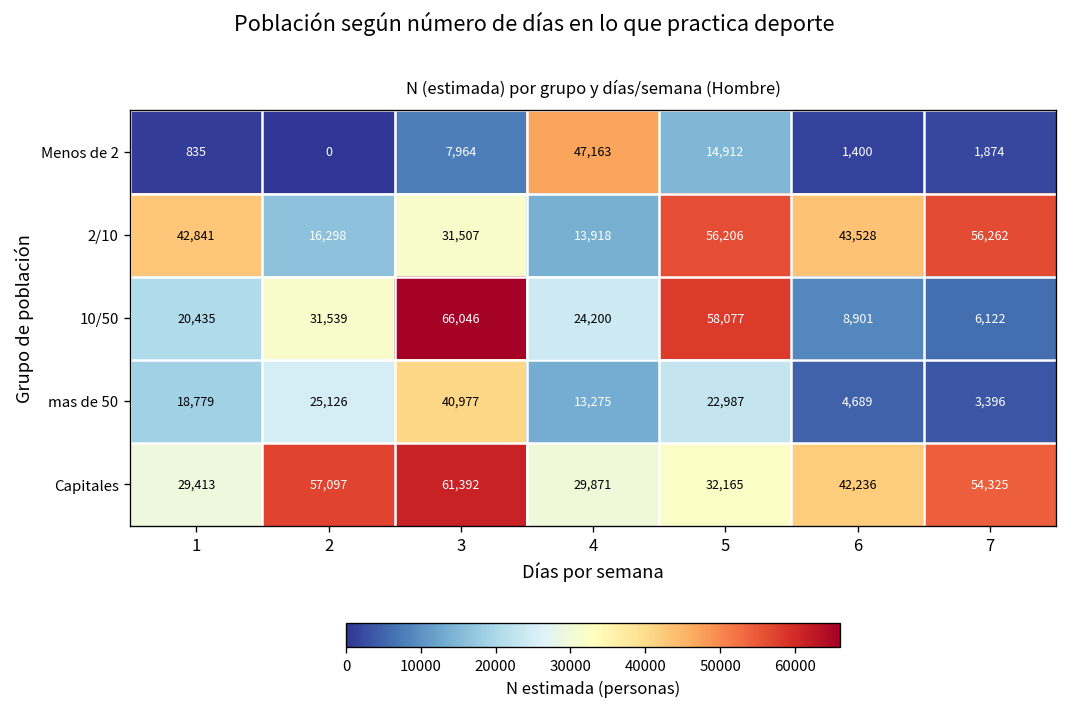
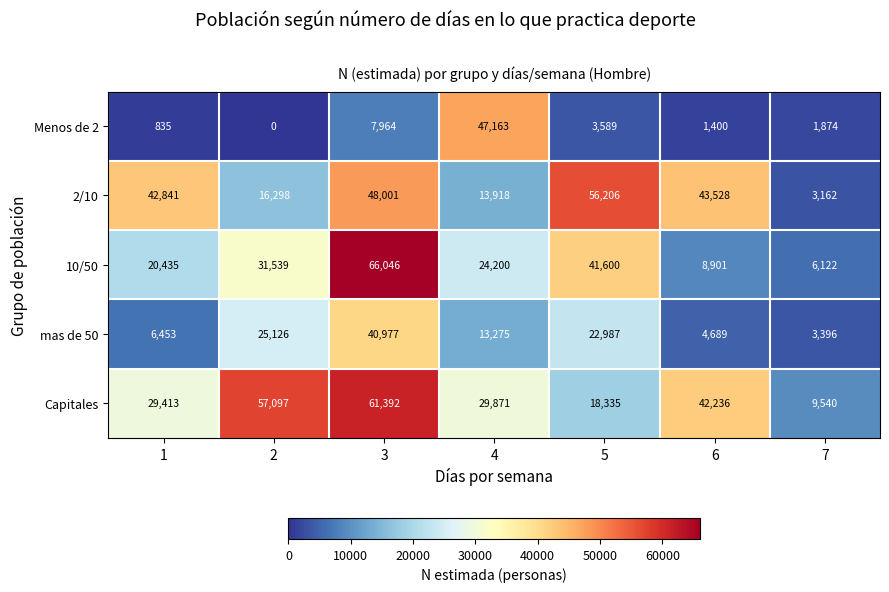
  {
    "Menos de 2": {
      "1": "835",
      "2": "0",
      "3": "7,964",
      "4": "47,163",
-     "5": "14,912",
+     "5": "3,589",
      "6": "1,400",
      "7": "1,874"
    },
    "2/10": {
      "1": "42,841",
      "2": "16,298",
-     "3": "31,507",
+     "3": "48,001",
      "4": "13,918",
      "5": "56,206",
      "6": "43,528",
-     "7": "56,262"
+     "7": "3,162"
    },
    "10/50": {
      "1": "20,435",
      "2": "31,539",
      "3": "66,046",
      "4": "24,200",
-     "5": "58,077",
+     "5": "41,600",
      "6": "8,901",
      "7": "6,122"
    },
    "mas de 50": {
-     "1": "18,779",
+     "1": "6,453",
      "2": "25,126",
      "3": "40,977",
      "4": "13,275",
      "5": "22,987",
      "6": "4,689",
      "7": "3,396"
    },
    "Capitales": {
      "1": "29,413",
      "2": "57,097",
      "3": "61,392",
      "4": "29,871",
-     "5": "32,165",
+     "5": "18,335",
      "6": "42,236",
-     "7": "54,325"
+     "7": "9,540"
    }
  }
